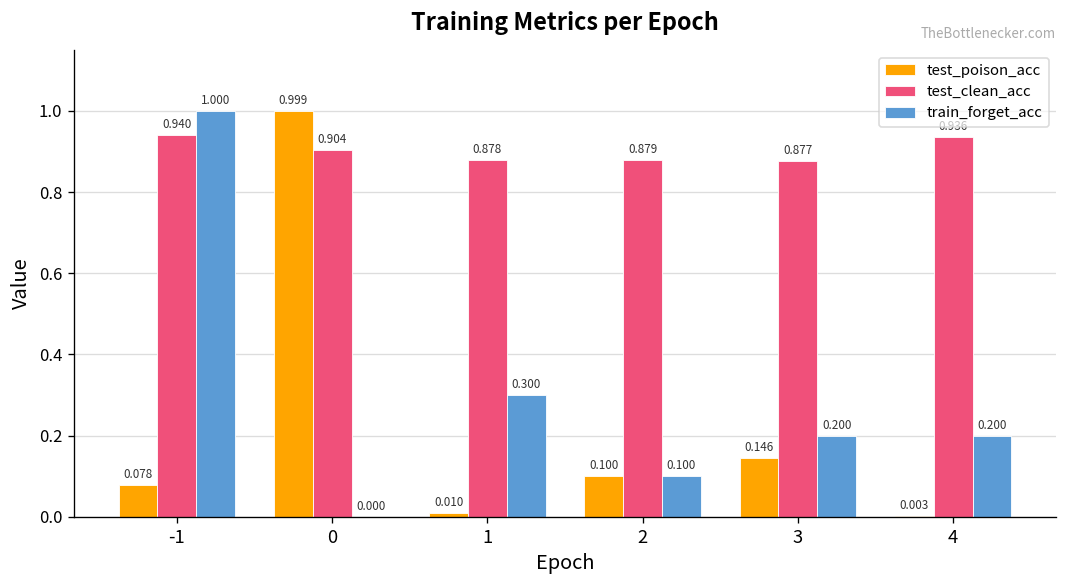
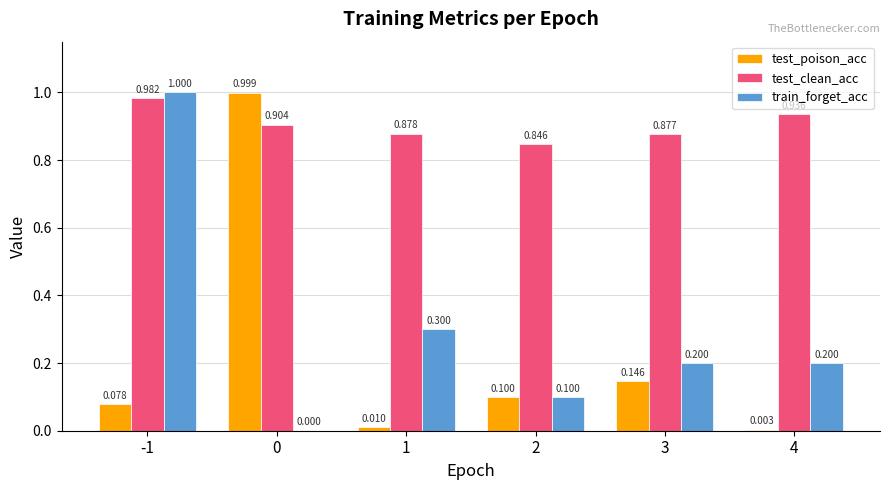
  {
    "test_poison_acc": {
      "-1": 0.078,
      "0": 0.999,
      "1": 0.010,
      "2": 0.100,
      "3": 0.146,
      "4": 0.003
    },
    "test_clean_acc": {
-     "-1": 0.940,
+     "-1": 0.982,
      "0": 0.904,
      "1": 0.878,
-     "2": 0.879,
+     "2": 0.846,
      "3": 0.877
    },
    "train_forget_acc": {
      "-1": 1.000,
      "0": 0.000,
      "1": 0.300,
      "2": 0.100,
      "3": 0.200,
      "4": 0.200
    }
  }
